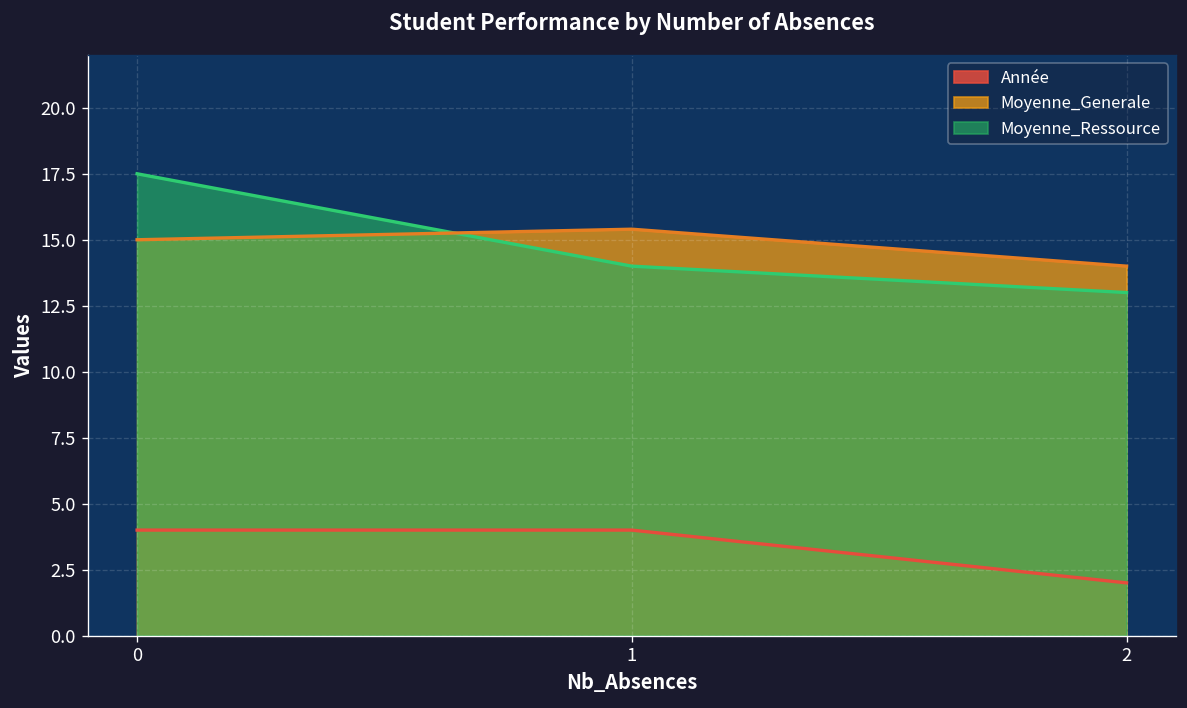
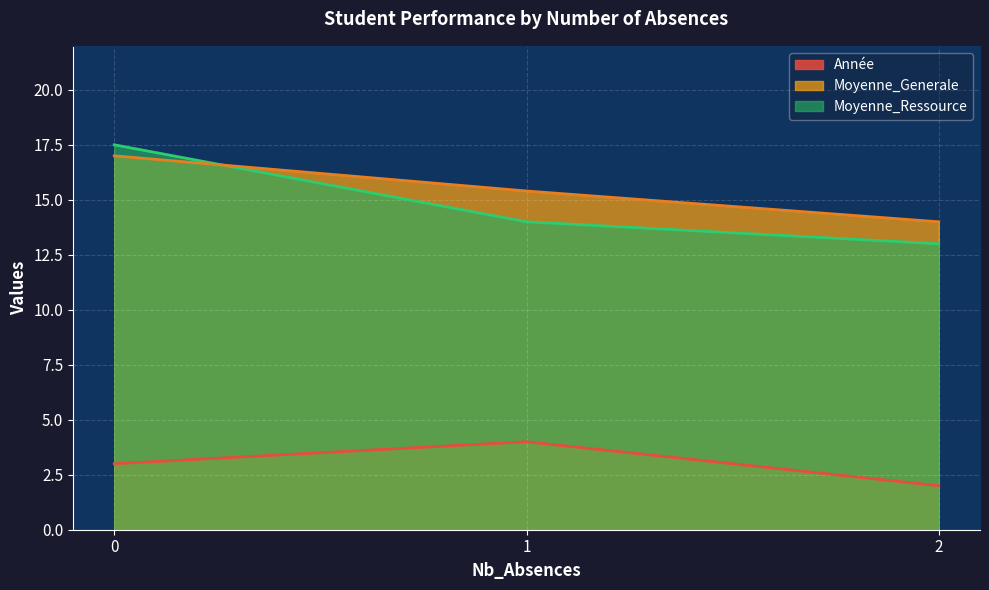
  {
    "Année": {
-     "0": 4,
+     "0": 3,
      "1": 4,
      "2": 2
    },
    "Moyenne_Generale": {
-     "0": 15,
+     "0": 17,
      "1": 15.4,
      "2": 14
    },
    "Moyenne_Ressource": {
      "0": 17.5,
      "1": 14,
      "2": 13
    }
  }
